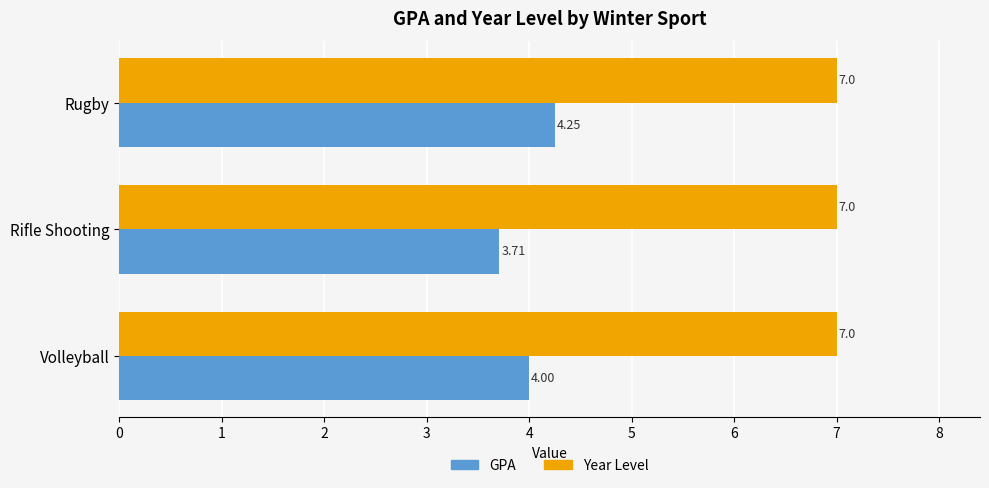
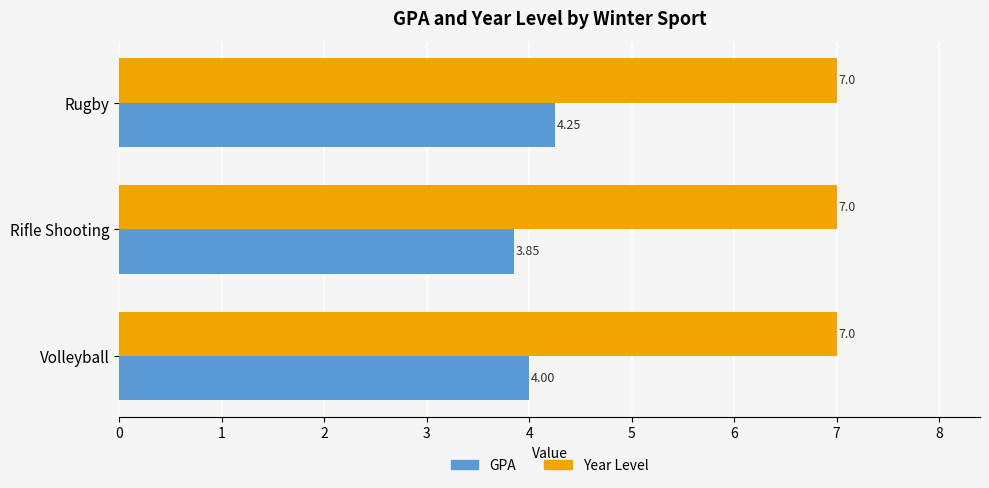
  {
    "GPA": {
      "Rugby": 4.25,
-     "Rifle Shooting": 3.71,
+     "Rifle Shooting": 3.85,
      "Volleyball": 4.00
    },
    "Year Level": {
      "Rugby": 7.0,
      "Rifle Shooting": 7.0,
      "Volleyball": 7.0
    }
  }
